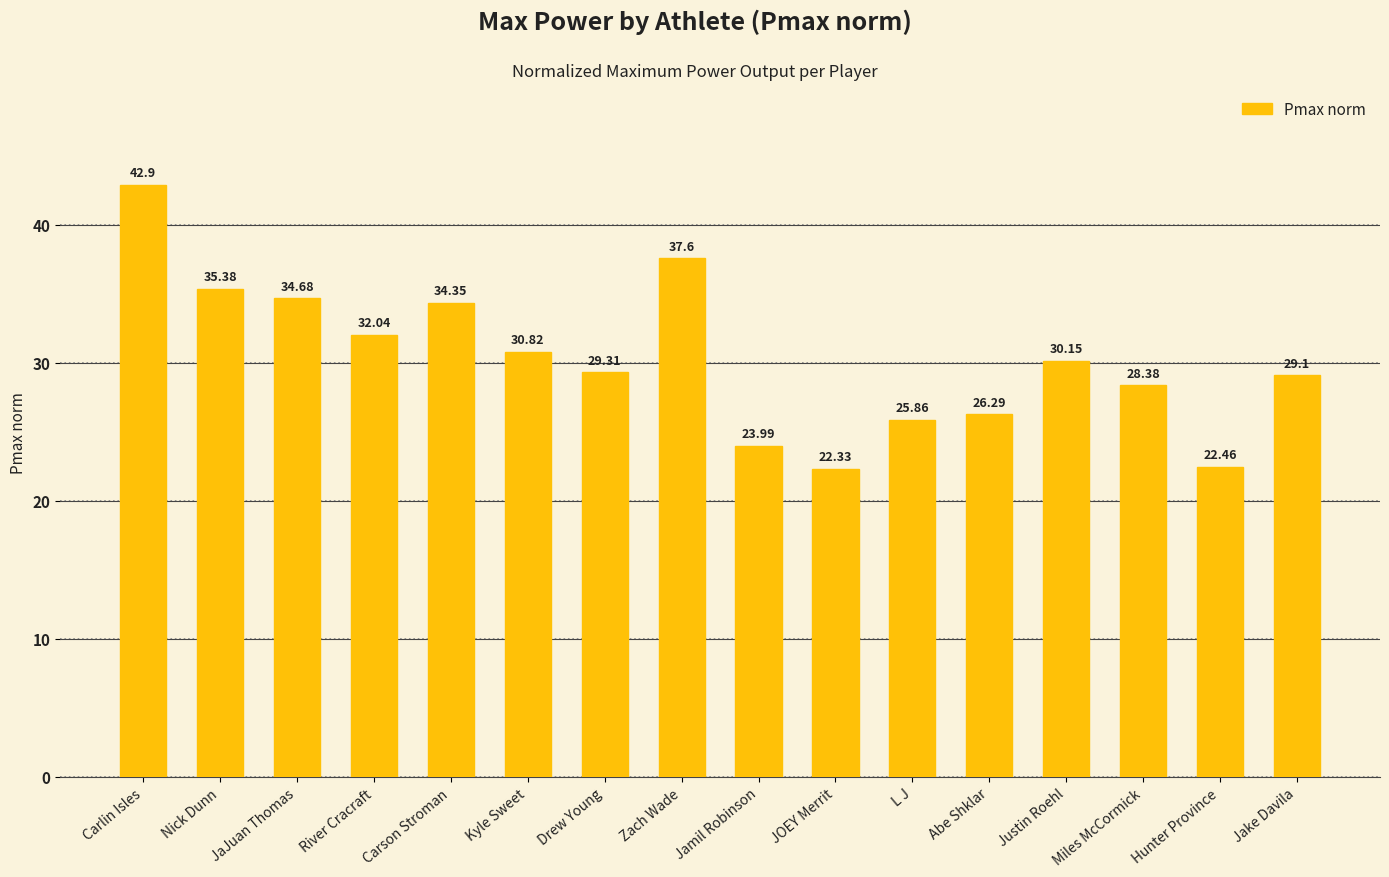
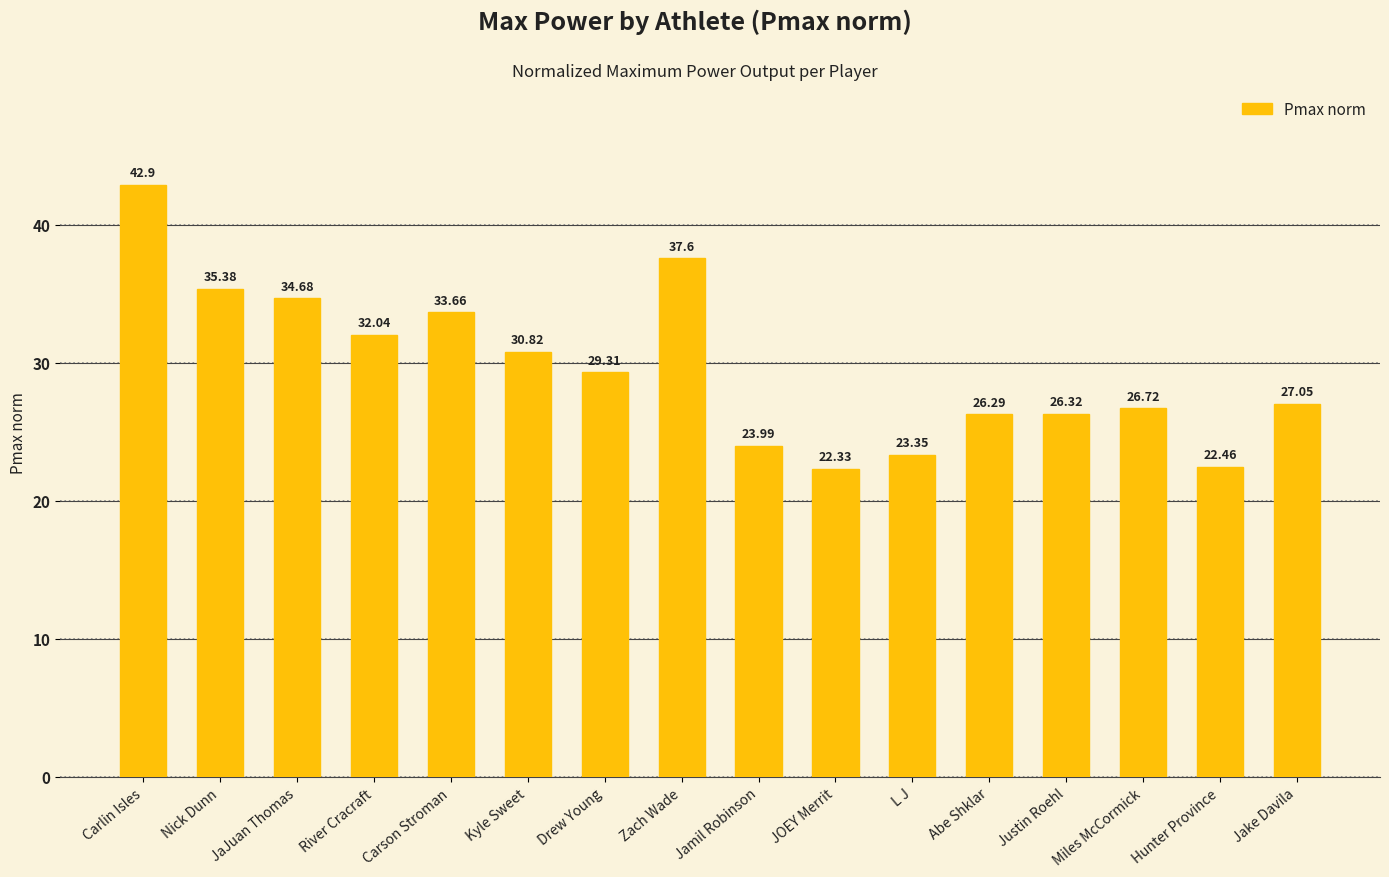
  {
    "Carlin Isles": 42.9,
    "Nick Dunn": 35.38,
    "JaJuan Thomas": 34.68,
    "River Cracraft": 32.04,
-   "Carson Stroman": 34.35,
+   "Carson Stroman": 33.66,
    "Kyle Sweet": 30.82,
    "Drew Young": 29.31,
    "Zach Wade": 37.6,
    "Jamil Robinson": 23.99,
    "JOEY Merrit": 22.33,
-   "L J": 25.86,
+   "L J": 23.35,
    "Abe Shklar": 26.29,
-   "Justin Roehl": 30.15,
-   "Miles McCormick": 28.38,
+   "Justin Roehl": 26.32,
+   "Miles McCormick": 26.72,
    "Hunter Province": 22.46,
-   "Jake Davila": 29.1
+   "Jake Davila": 27.05
  }
